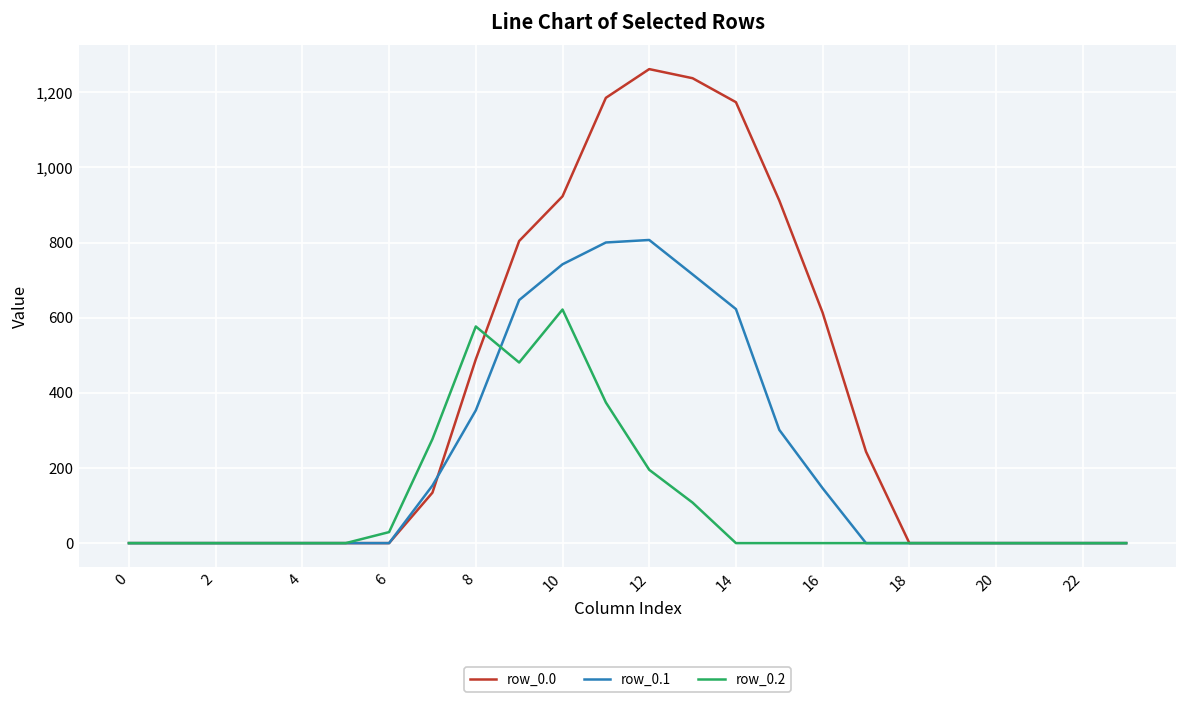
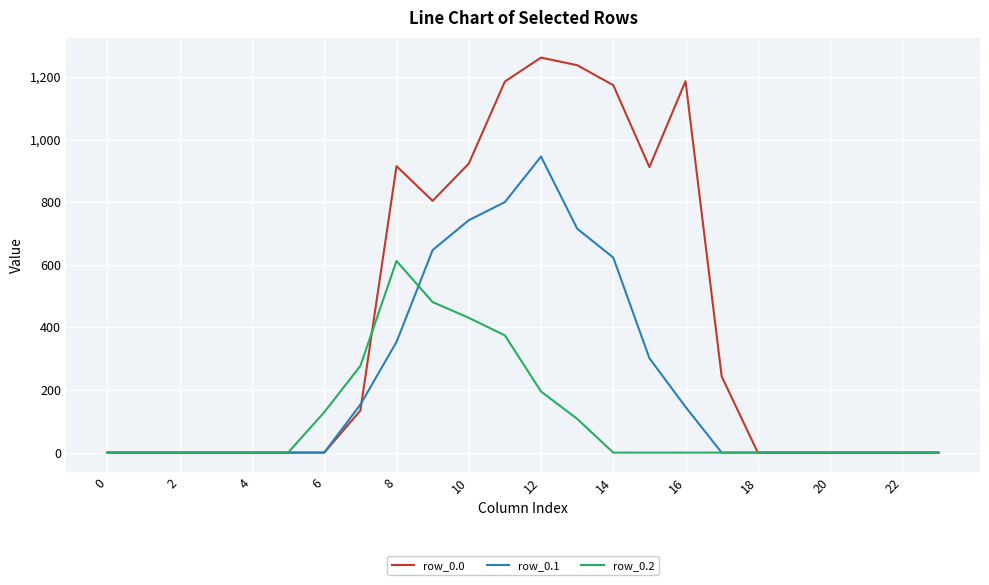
  {
    "row_0.0": {
-     "8": "490",
+     "8": "910",
      "10": "920",
      "12": "1,260",
      "14": "1,170",
-     "16": "610"
+     "16": "1,190"
    },
    "row_0.1": {
      "8": "350",
      "10": "740",
-     "12": "810",
+     "12": "950",
      "14": "620",
      "16": "150"
    },
    "row_0.2": {
-     "6": "30",
-     "8": "580",
-     "10": "620",
+     "6": "130",
+     "8": "610",
+     "10": "430",
      "12": "200",
      "14": "0",
      "16": "0"
    }
  }
